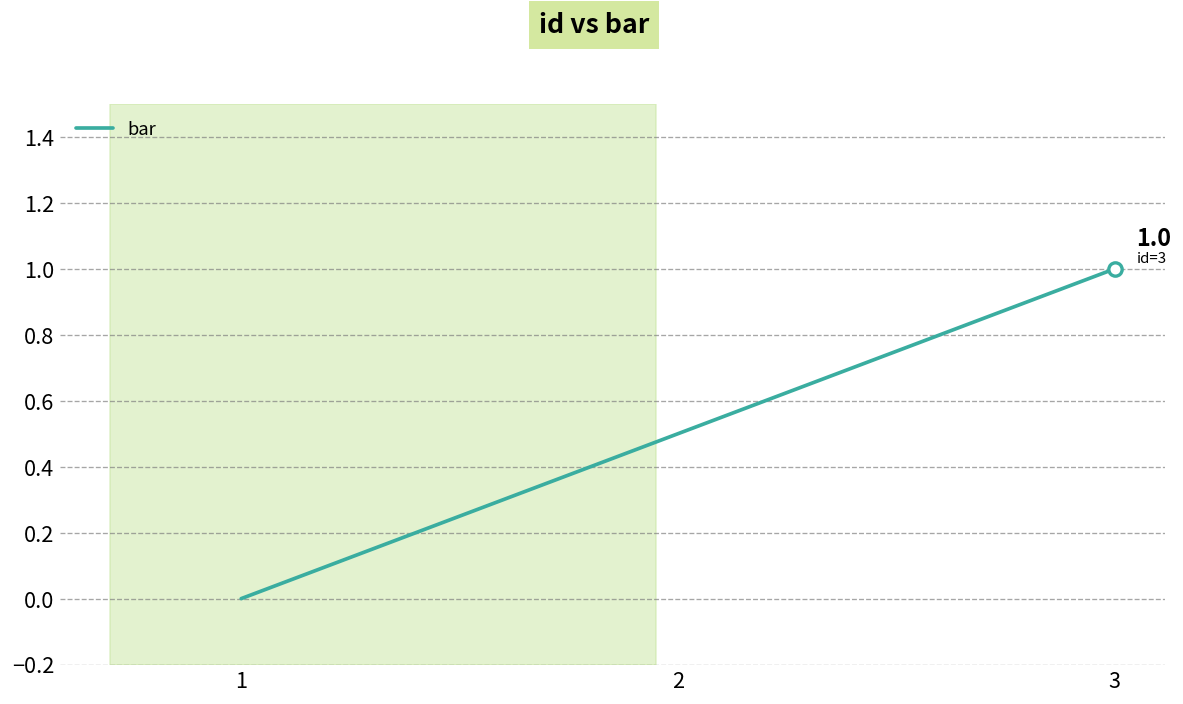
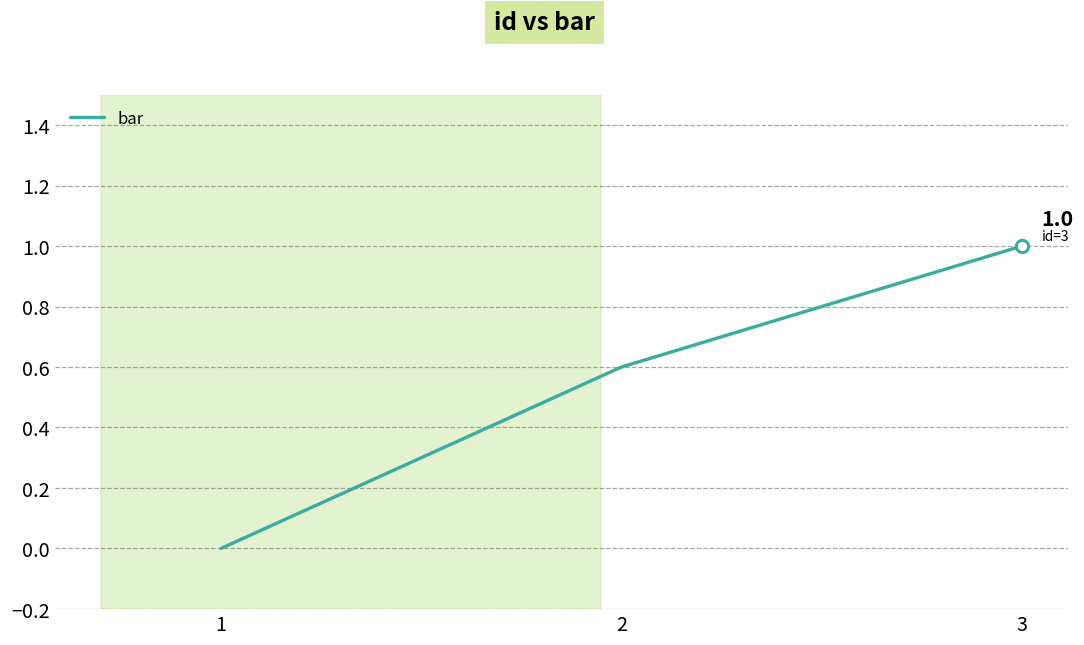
  {
    "bar": {
      "1": 0.0,
-     "2": 0.5
+     "2": 0.6
    }
  }
